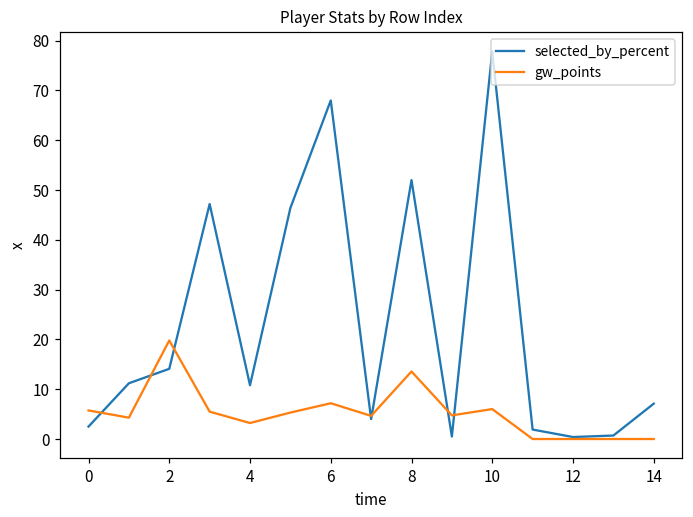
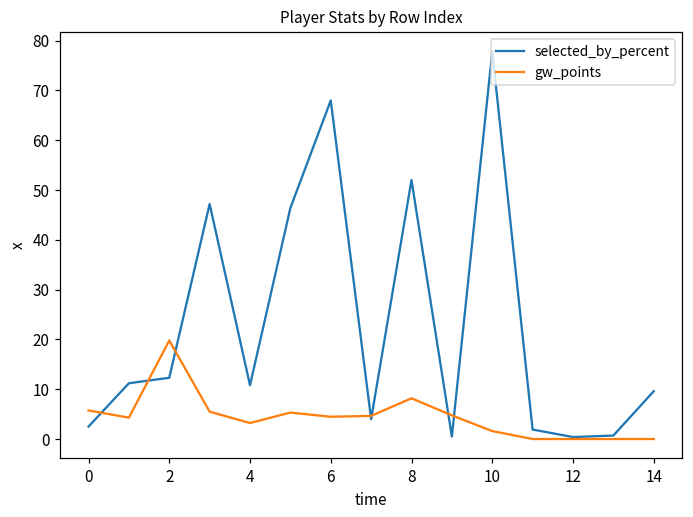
  {
    "selected_by_percent": {
      "0": 3,
-     "2": 14,
+     "2": 12,
      "4": 11,
      "6": 68,
      "8": 52,
-     "14": 7
+     "14": 10
    },
    "gw_points": {
      "0": 6,
      "2": 20,
      "4": 3,
-     "6": 7,
-     "8": 14,
-     "10": 6,
+     "6": 4,
+     "8": 8,
+     "10": 2,
      "14": 0
    }
  }
